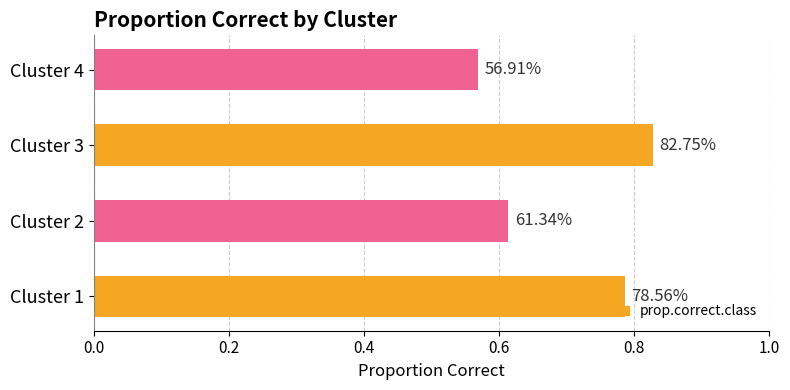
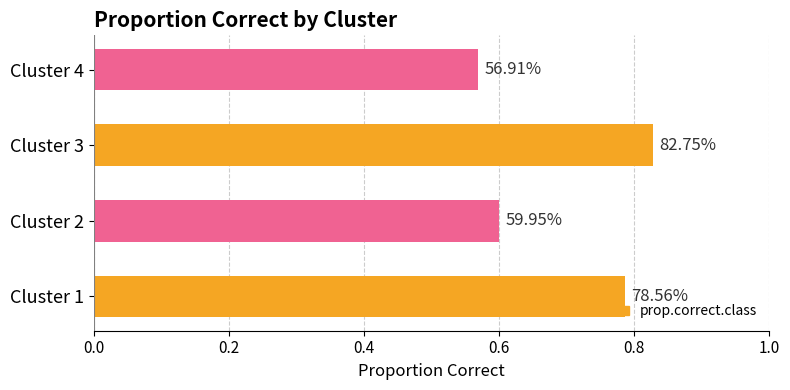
  {
    "Cluster 4": "56.91%",
    "Cluster 3": "82.75%",
-   "Cluster 2": "61.34%",
+   "Cluster 2": "59.95%",
    "Cluster 1": "78.56%"
  }
